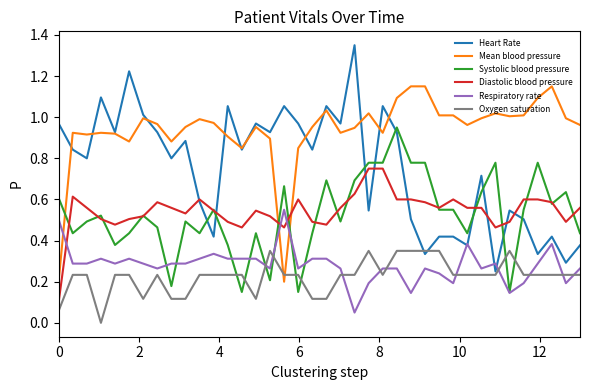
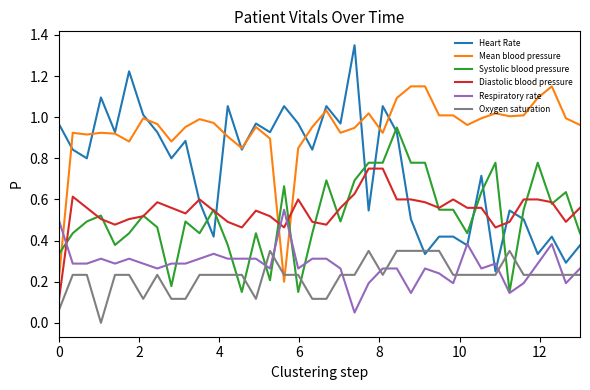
  {
    "Heart Rate": {
      "0": 0.97
    },
    "Mean blood pressure": {
      "0": 0.20
    },
    "Systolic blood pressure": {
-     "0": 0.61
+     "0": 0.33
    },
    "Diastolic blood pressure": {
      "0": 0.10
    },
    "Respiratory rate": {
      "0": 0.50
    },
    "Oxygen saturation": {
      "0": 0.06
    }
  }
